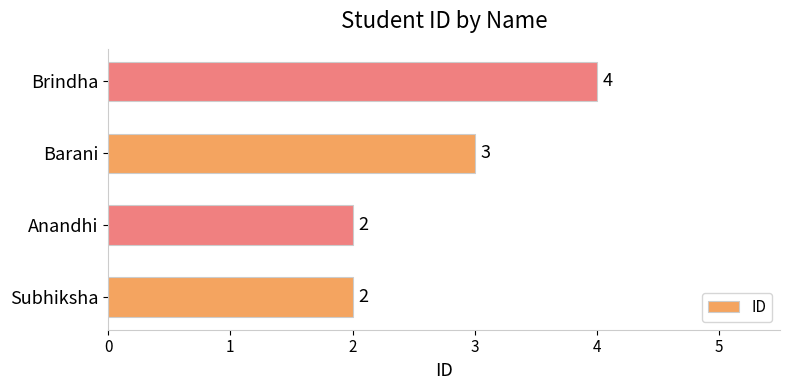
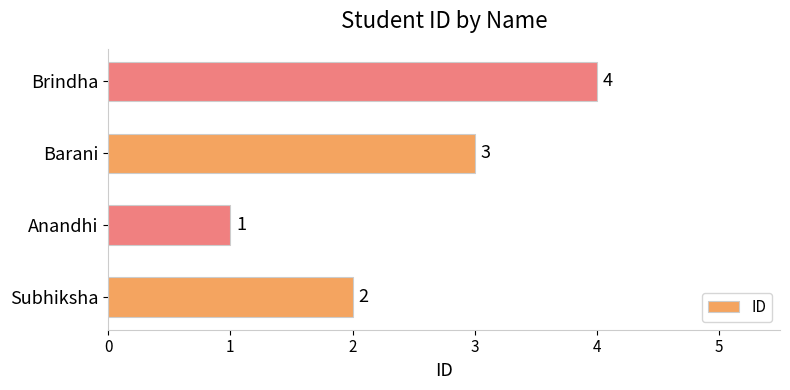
  {
    "Brindha": 4,
    "Barani": 3,
-   "Anandhi": 2,
+   "Anandhi": 1,
    "Subhiksha": 2
  }
